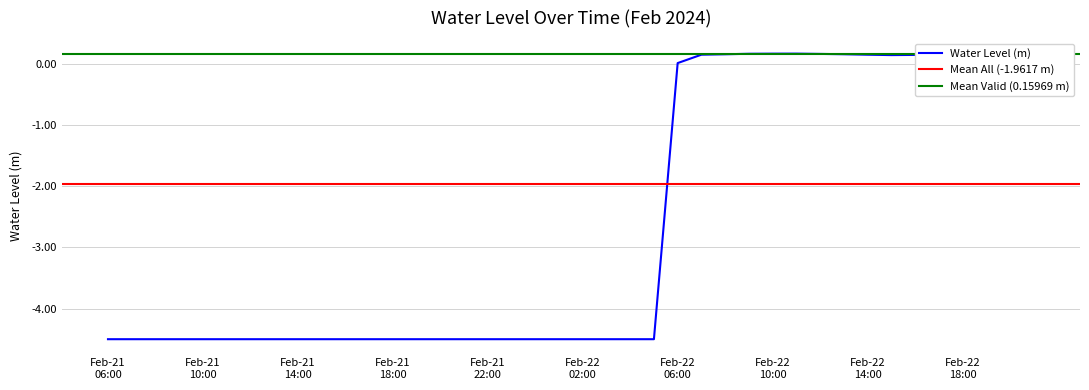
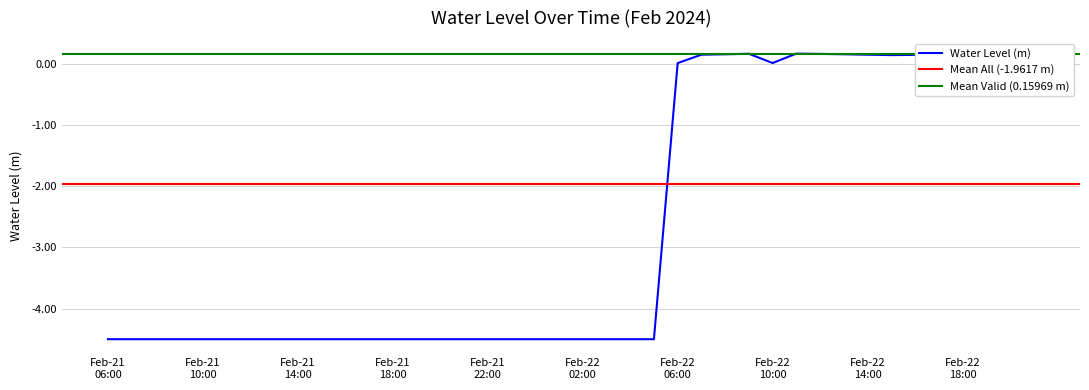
  {
    "Feb-21 06:00": -4.5,
    "Feb-21 10:00": -4.5,
    "Feb-21 14:00": -4.5,
    "Feb-21 18:00": -4.5,
    "Feb-21 22:00": -4.5,
    "Feb-22 02:00": -4.5,
    "Feb-22 06:00": 0.0,
-   "Feb-22 10:00": 0.2,
+   "Feb-22 10:00": 0.0,
    "Feb-22 14:00": 0.1
  }
